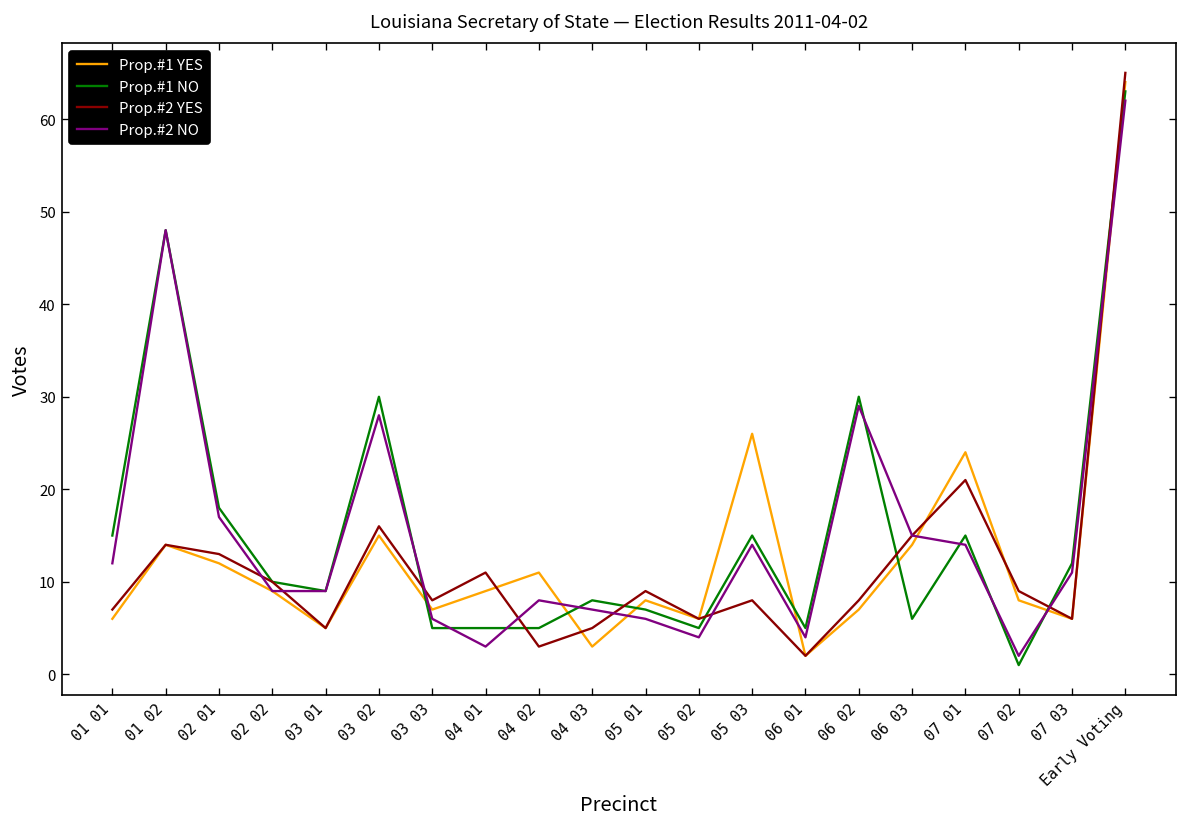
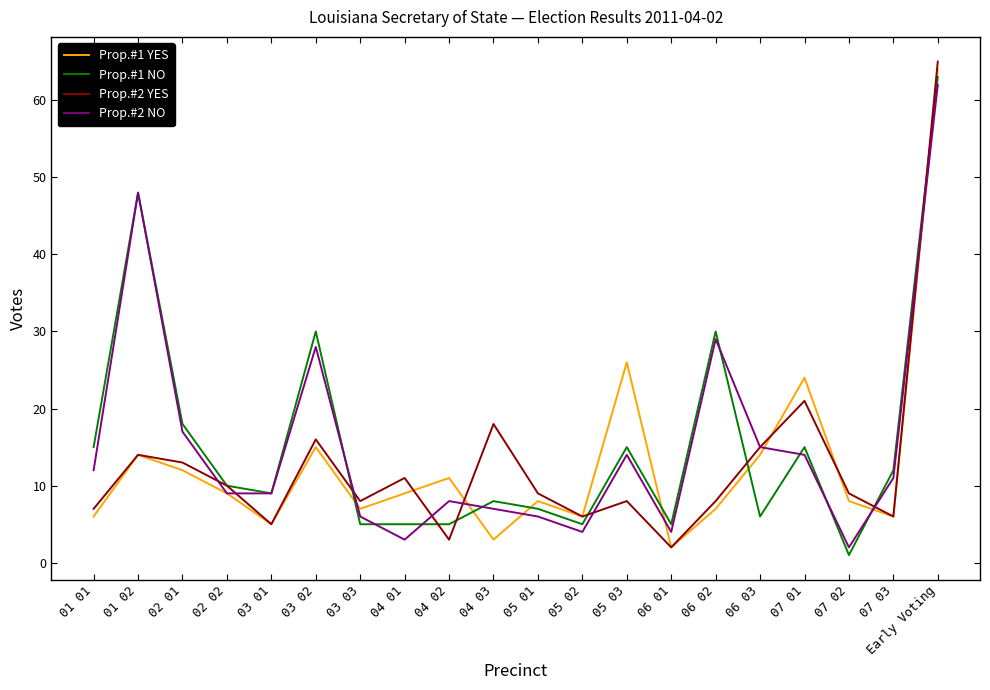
  {
    "Prop.#1 YES": {
      "01 01": 6,
      "02 01": 12,
      "03 02": 15,
      "03 03": 7,
      "04 01": 9,
      "04 02": 11,
      "04 03": 3,
      "05 01": 8,
      "05 03": 26,
      "06 02": 7,
      "06 03": 14,
      "07 01": 24,
      "07 02": 8,
      "Early Voting": 64
    },
    "Prop.#1 NO": {
      "01 01": 15,
      "02 01": 18,
      "03 02": 30,
      "03 03": 5,
      "04 01": 5,
      "04 02": 5,
      "04 03": 8,
      "05 01": 7,
      "05 02": 5,
      "05 03": 15,
      "06 01": 5,
      "06 02": 30,
      "06 03": 6,
      "07 01": 15,
      "07 02": 1,
      "07 03": 12,
      "Early Voting": 63
    },
    "Prop.#2 YES": {
      "01 01": 7,
      "02 01": 13,
      "03 02": 16,
      "03 03": 8,
      "04 01": 11,
      "04 02": 3,
-     "04 03": 5,
+     "04 03": 18,
      "05 01": 9,
      "05 03": 8,
      "06 02": 8,
      "07 01": 21,
      "07 02": 9,
      "Early Voting": 65
    },
    "Prop.#2 NO": {
      "01 01": 12,
      "02 01": 17,
      "03 02": 28,
      "03 03": 6,
      "04 01": 3,
      "04 02": 8,
      "04 03": 7,
      "05 01": 6,
      "05 02": 4,
      "05 03": 14,
      "06 01": 4,
      "06 02": 29,
      "07 01": 14,
      "07 02": 2,
      "07 03": 11,
      "Early Voting": 62
    }
  }
